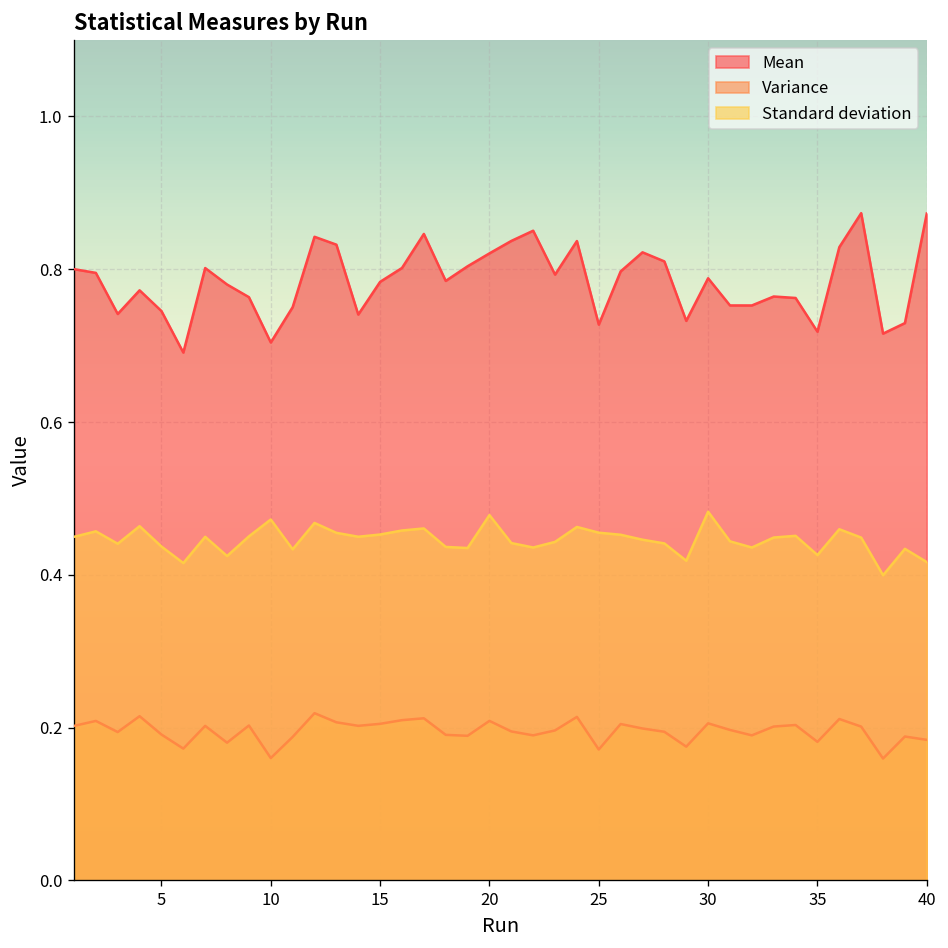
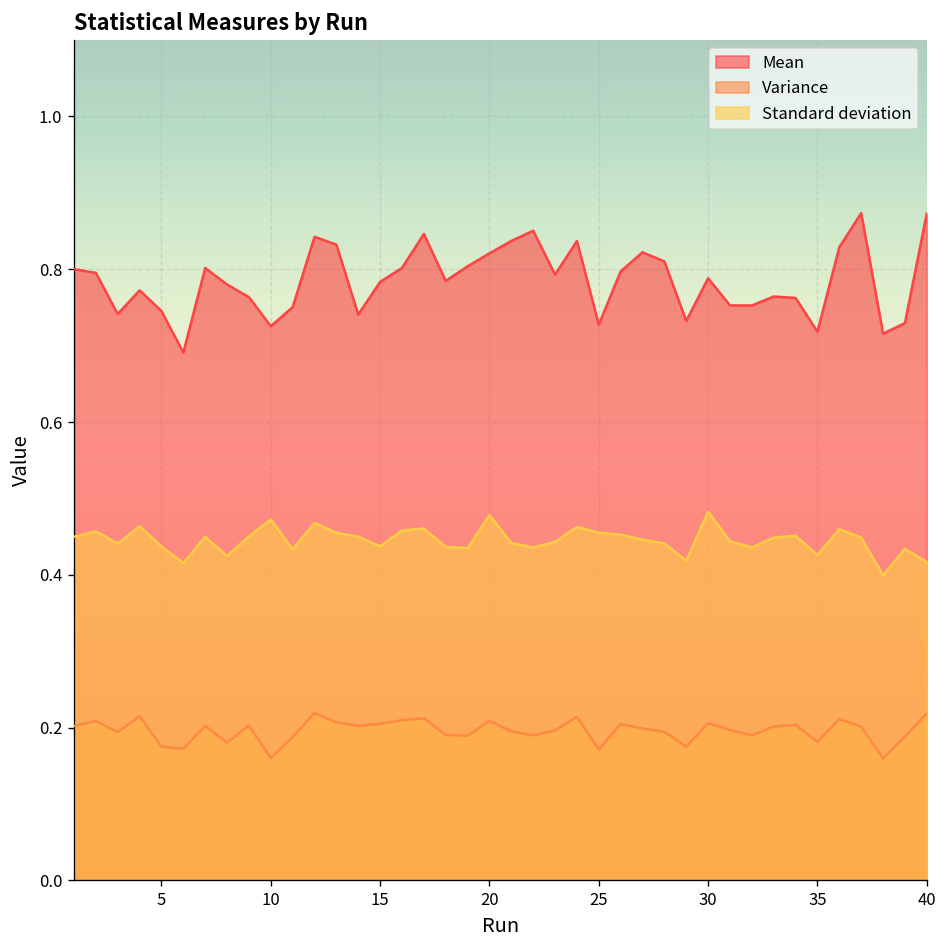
  {
    "Mean": {
      "5": 0.75,
-     "10": 0.70,
+     "10": 0.73,
      "15": 0.78,
      "20": 0.82,
      "25": 0.73,
      "30": 0.79,
      "35": 0.72,
      "40": 0.87
    },
    "Variance": {
-     "5": 0.19,
+     "5": 0.18,
      "10": 0.16,
      "15": 0.21,
      "20": 0.21,
      "25": 0.17,
      "30": 0.21,
      "35": 0.18,
-     "40": 0.18
+     "40": 0.22
    },
    "Standard deviation": {
      "5": 0.44,
      "10": 0.47,
-     "15": 0.45,
+     "15": 0.44,
      "20": 0.48,
      "25": 0.46,
      "30": 0.48,
      "35": 0.43,
      "40": 0.42
    }
  }
